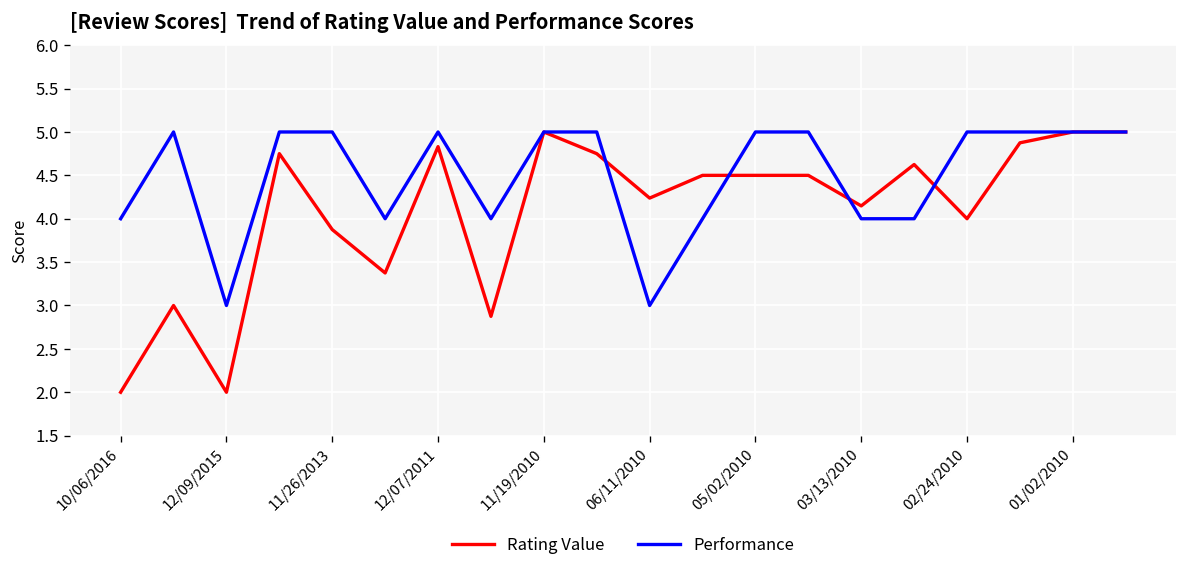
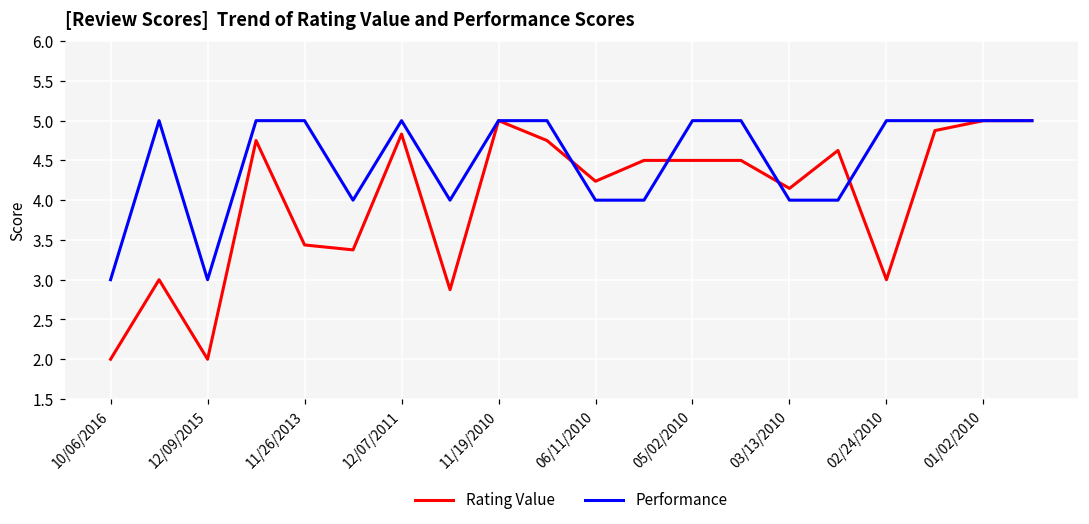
  {
    "Rating Value": {
      "10/06/2016": 2.0,
      "12/09/2015": 2.0,
-     "11/26/2013": 3.9,
+     "11/26/2013": 3.4,
      "12/07/2011": 4.8,
      "06/11/2010": 4.2,
      "03/13/2010": 4.1,
-     "02/24/2010": 4
+     "02/24/2010": 3
    },
    "Performance": {
-     "10/06/2016": 4,
+     "10/06/2016": 3,
      "12/09/2015": 3,
      "11/26/2013": 5,
      "12/07/2011": 5,
-     "06/11/2010": 3,
+     "06/11/2010": 4,
      "03/13/2010": 4,
      "02/24/2010": 5
    }
  }
